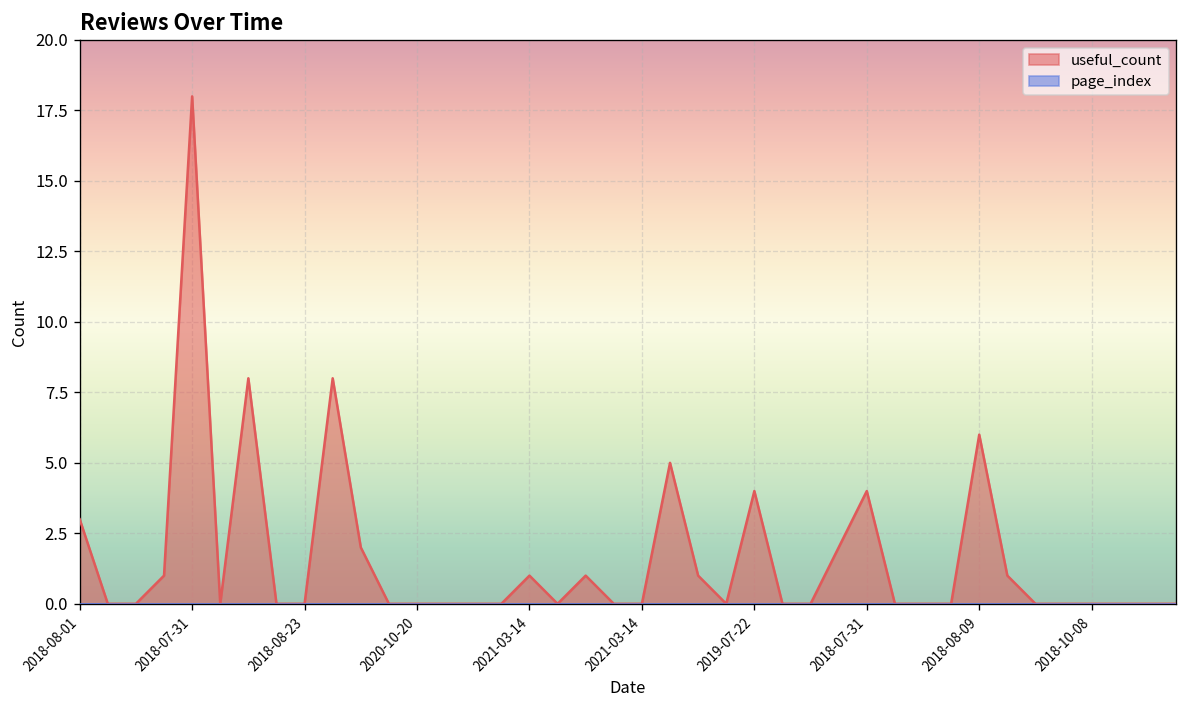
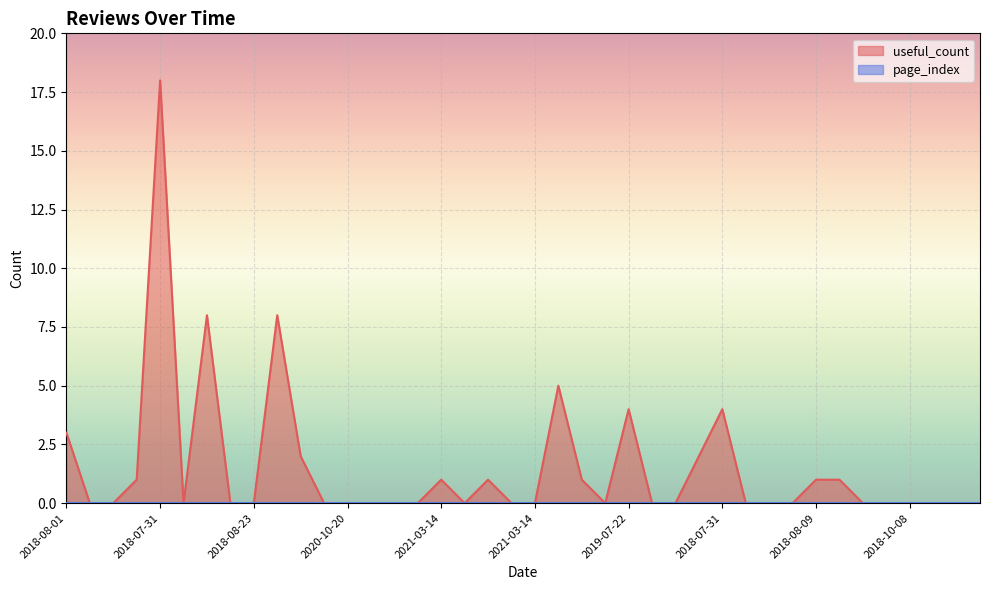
  {
    "useful_count": {
      "2019-07-22": 4,
-     "2018-08-09": 6
+     "2018-08-09": 1
    },
    "page_index": {
      "2019-07-22": 0,
      "2018-08-09": 0
    }
  }
